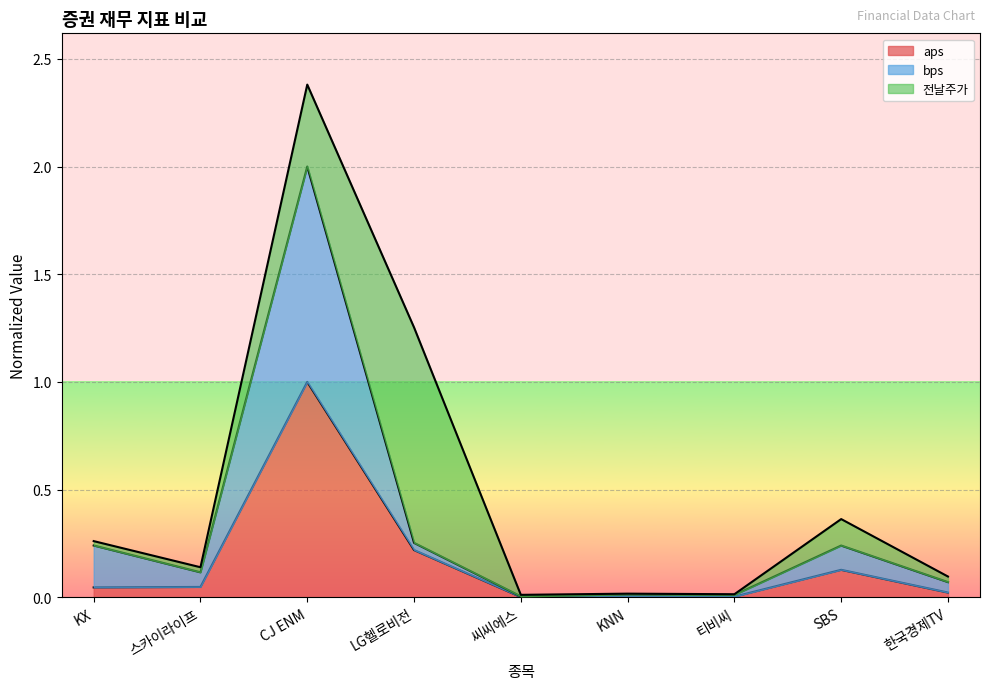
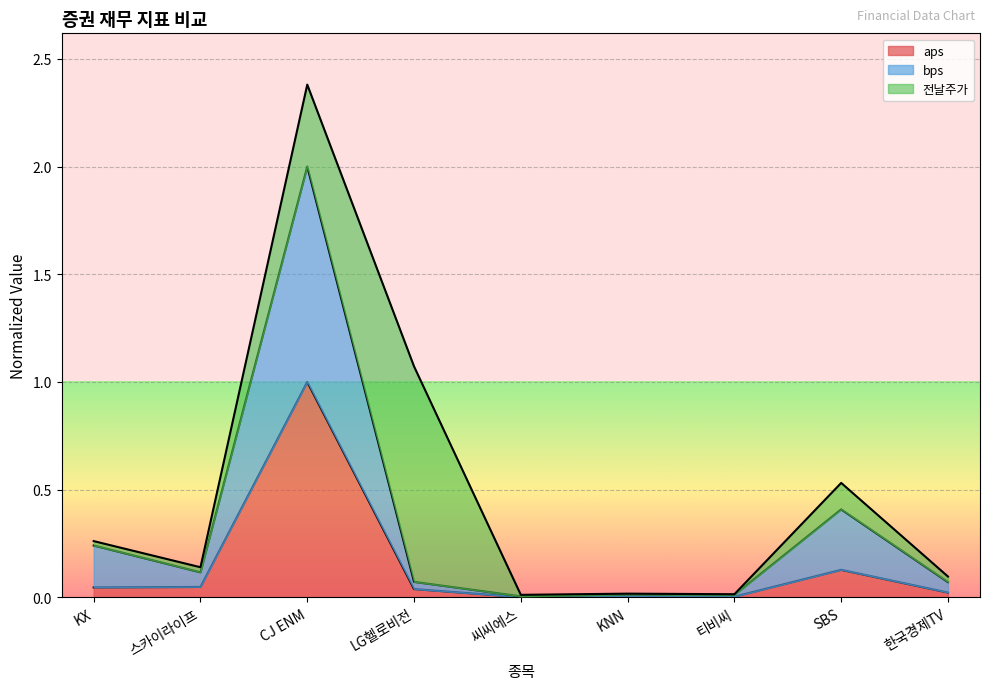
  {
    "aps": {
      "KX": 0.05,
      "스카이라이프": 0.05,
      "CJ ENM": 1.00,
-     "LG헬로비전": 0.22,
+     "LG헬로비전": 0.04,
      "SBS": 0.13,
      "한국경제TV": 0.02
    },
    "bps": {
      "KX": 0.19,
      "스카이라이프": 0.07,
      "CJ ENM": 1.00,
      "LG헬로비전": 0.03,
-     "SBS": 0.11,
+     "SBS": 0.28,
      "한국경제TV": 0.05
    },
    "전날주가": {
      "KX": 0.02,
      "스카이라이프": 0.02,
      "CJ ENM": 0.38,
      "LG헬로비전": 1.00,
      "SBS": 0.12,
      "한국경제TV": 0.03
    }
  }
